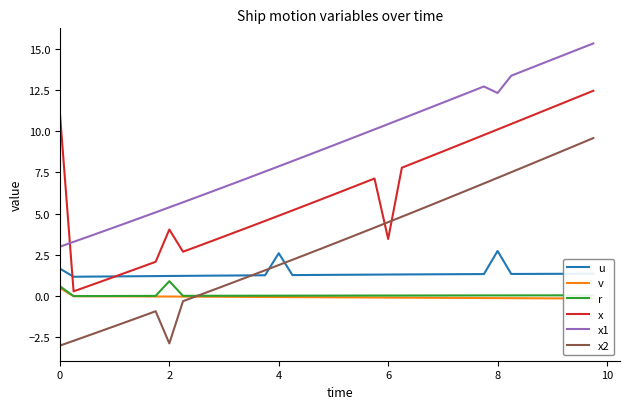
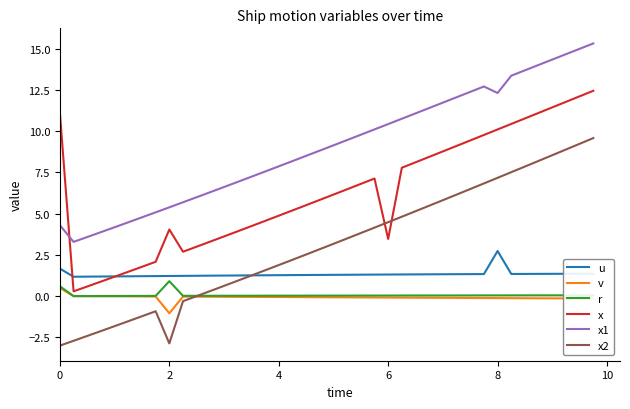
  {
    "u": {
      "0": 1.7,
      "2": 1.2,
-     "4": 2.6,
+     "4": 1.3,
      "6": 1.3,
      "8": 2.7
    },
    "v": {
-     "2": 0.0,
+     "2": -1.0,
      "8": -0.1
    },
    "r": {
      "2": 0.9,
      "8": 0.0
    },
    "x": {
      "0": 11.1,
      "2": 4.0,
      "4": 4.9,
      "6": 3.5,
      "8": 10.1
    },
    "x1": {
-     "0": 3.0,
+     "0": 4.3,
      "2": 5.4,
      "4": 7.9,
      "6": 10.4,
      "8": 12.3
    },
    "x2": {
      "0": -3.0,
      "2": -2.9,
      "4": 1.9,
      "6": 4.5,
      "8": 7.2
    }
  }
